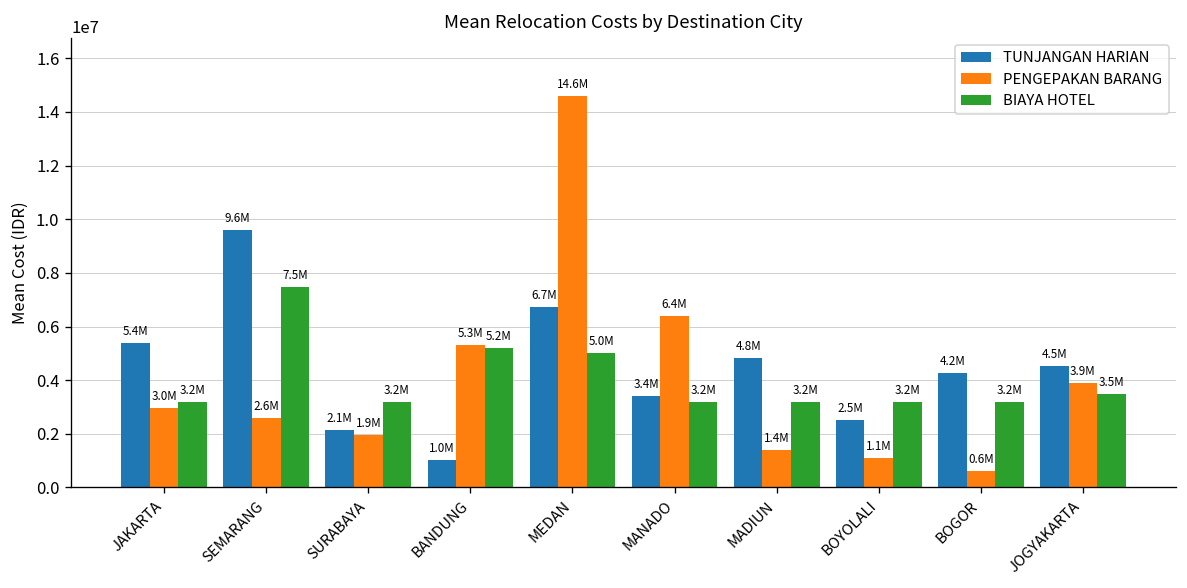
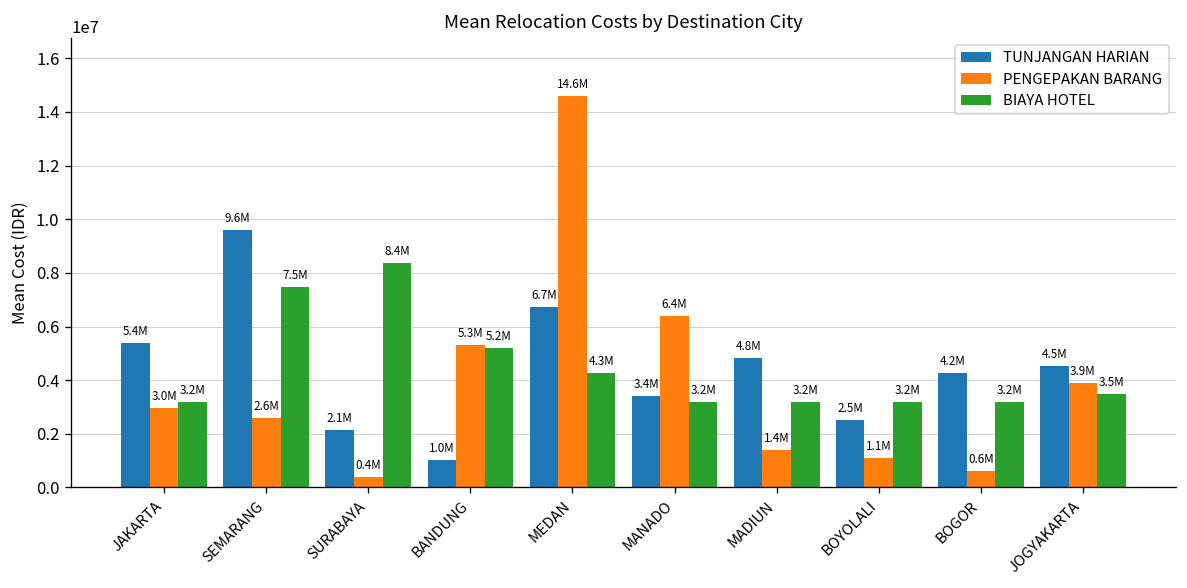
  {
    "TUNJANGAN HARIAN": {
      "JAKARTA": "5.4M",
      "SEMARANG": "9.6M",
      "SURABAYA": "2.1M",
      "BANDUNG": "1.0M",
      "MEDAN": "6.7M",
      "MANADO": "3.4M",
      "MADIUN": "4.8M",
      "BOYOLALI": "2.5M",
      "BOGOR": "4.2M",
      "JOGYAKARTA": "4.5M"
    },
    "PENGEPAKAN BARANG": {
      "JAKARTA": "3.0M",
      "SEMARANG": "2.6M",
-     "SURABAYA": "1.9M",
+     "SURABAYA": "0.4M",
      "BANDUNG": "5.3M",
      "MEDAN": "14.6M",
      "MANADO": "6.4M",
      "MADIUN": "1.4M",
      "BOYOLALI": "1.1M",
      "BOGOR": "0.6M",
      "JOGYAKARTA": "3.9M"
    },
    "BIAYA HOTEL": {
      "JAKARTA": "3.2M",
      "SEMARANG": "7.5M",
-     "SURABAYA": "3.2M",
+     "SURABAYA": "8.4M",
      "BANDUNG": "5.2M",
-     "MEDAN": "5.0M",
+     "MEDAN": "4.3M",
      "MANADO": "3.2M",
      "MADIUN": "3.2M",
      "BOYOLALI": "3.2M",
      "BOGOR": "3.2M",
      "JOGYAKARTA": "3.5M"
    }
  }
